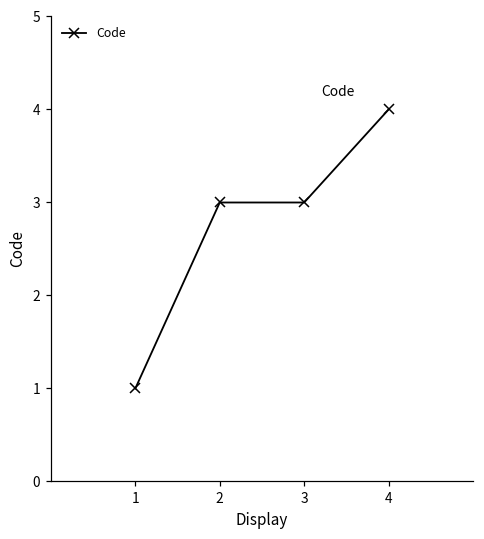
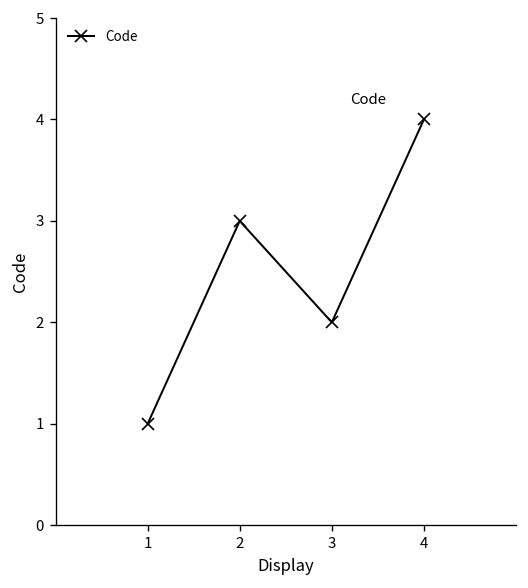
  {
    "1": 1,
    "2": 3,
-   "3": 3,
+   "3": 2,
    "4": 4
  }
